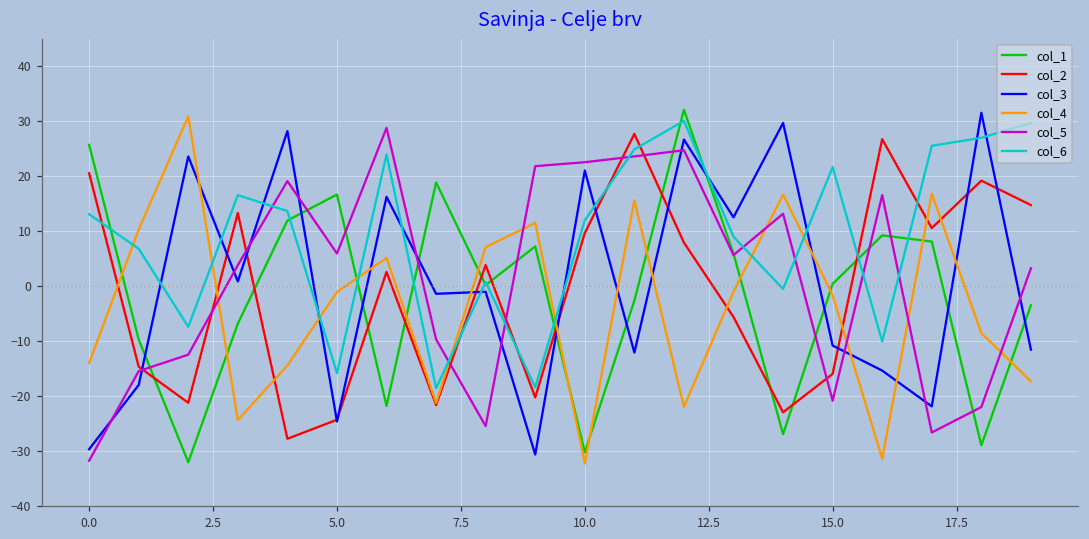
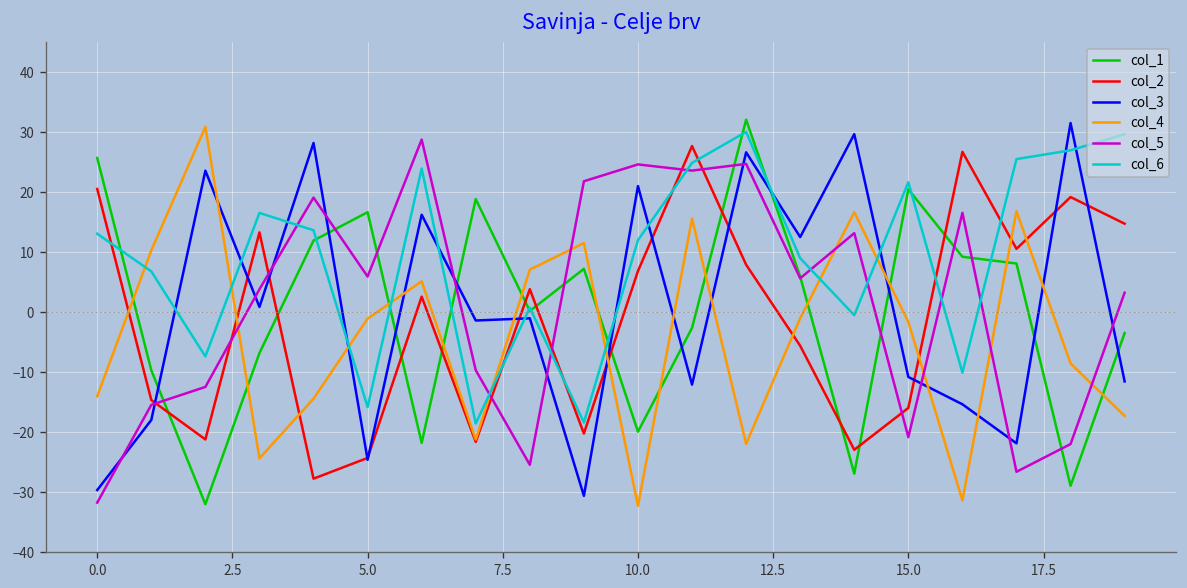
  {
    "col_1": {
      "0.0": 26,
      "5.0": 17,
-     "10.0": -30,
-     "15.0": 0
+     "10.0": -20,
+     "15.0": 20
    },
    "col_2": {
      "0.0": 21,
-     "10.0": 10,
+     "10.0": 7,
      "15.0": -16
    },
    "col_3": {
      "0.0": -30,
      "10.0": 21,
      "15.0": -11
    },
    "col_4": {
      "0.0": -14,
      "5.0": -1,
      "10.0": -32,
      "15.0": -2
    },
    "col_5": {
      "0.0": -32,
      "5.0": 6,
-     "10.0": 23,
+     "10.0": 25,
      "15.0": -21
    },
    "col_6": {
      "0.0": 13,
      "5.0": -16,
      "10.0": 12,
      "15.0": 22
    }
  }
